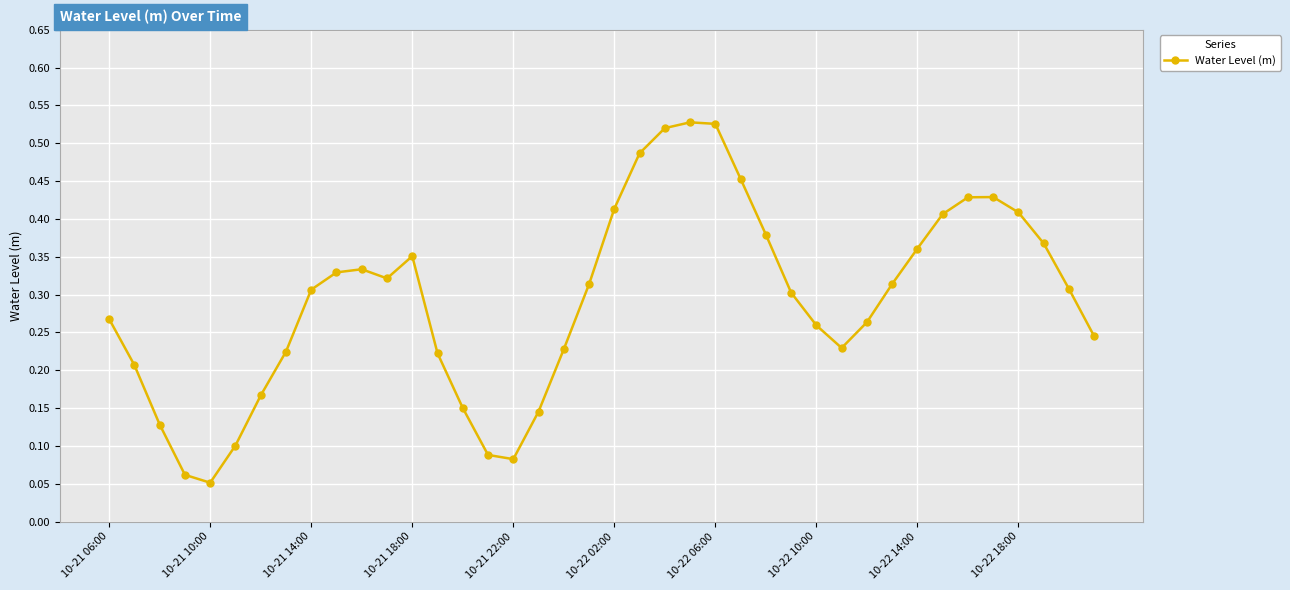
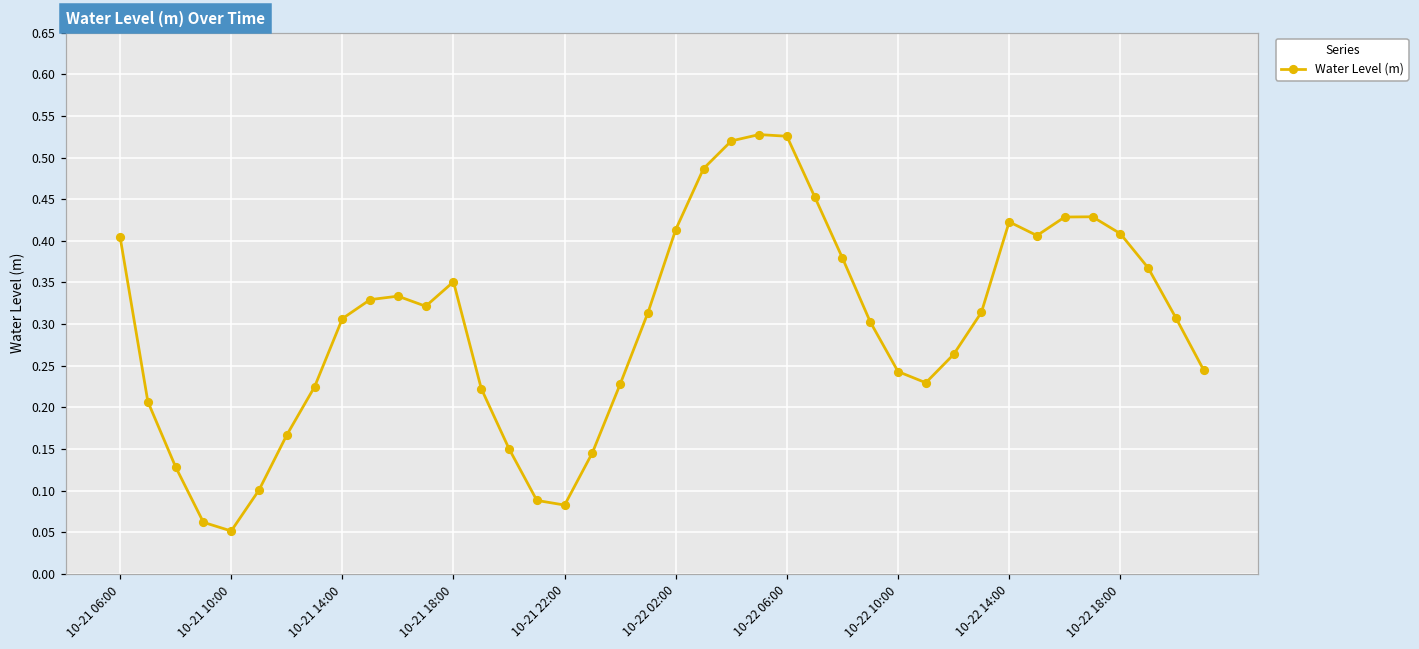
  {
-   "10-21 06:00": 0.27,
+   "10-21 06:00": 0.40,
    "10-21 10:00": 0.05,
    "10-21 14:00": 0.31,
    "10-21 18:00": 0.35,
    "10-21 22:00": 0.08,
    "10-22 02:00": 0.41,
    "10-22 06:00": 0.53,
-   "10-22 10:00": 0.26,
-   "10-22 14:00": 0.36,
+   "10-22 10:00": 0.24,
+   "10-22 14:00": 0.42,
    "10-22 18:00": 0.41
  }
